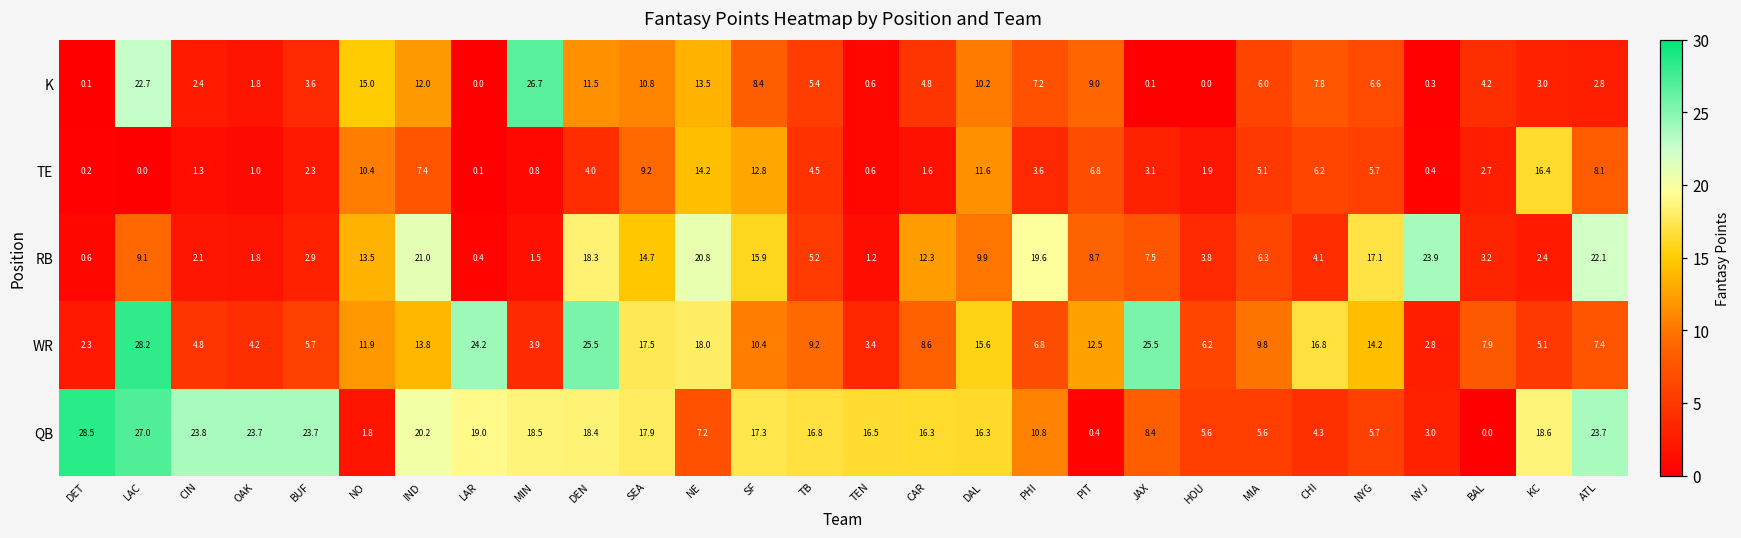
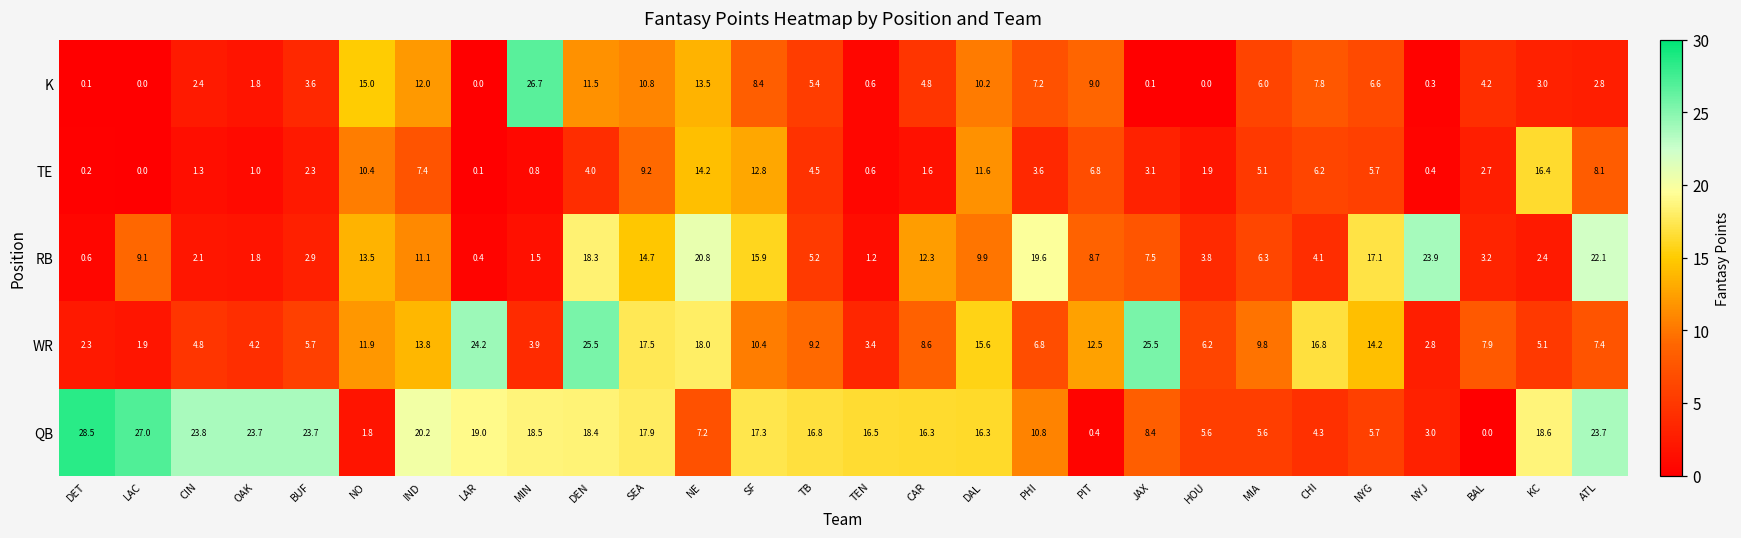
  {
    "K": {
      "DET": 0.1,
-     "LAC": 22.7,
+     "LAC": 0.0,
      "CIN": 2.4,
      "OAK": 1.8,
      "BUF": 3.6,
      "NO": 15.0,
      "IND": 12.0,
      "LAR": 0.0,
      "MIN": 26.7,
      "DEN": 11.5,
      "SEA": 10.8,
      "NE": 13.5,
      "SF": 8.4,
      "TB": 5.4,
      "TEN": 0.6,
      "CAR": 4.8,
      "DAL": 10.2,
      "PHI": 7.2,
      "PIT": 9.0,
      "JAX": 0.1,
      "HOU": 0.0,
      "MIA": 6.0,
      "CHI": 7.8,
      "NYG": 6.6,
      "NYJ": 0.3,
      "BAL": 4.2,
      "KC": 3.0,
      "ATL": 2.8
    },
    "TE": {
      "DET": 0.2,
      "LAC": 0.0,
      "CIN": 1.3,
      "OAK": 1.0,
      "BUF": 2.3,
      "NO": 10.4,
      "IND": 7.4,
      "LAR": 0.1,
      "MIN": 0.8,
      "DEN": 4.0,
      "SEA": 9.2,
      "NE": 14.2,
      "SF": 12.8,
      "TB": 4.5,
      "TEN": 0.6,
      "CAR": 1.6,
      "DAL": 11.6,
      "PHI": 3.6,
      "PIT": 6.8,
      "JAX": 3.1,
      "HOU": 1.9,
      "MIA": 5.1,
      "CHI": 6.2,
      "NYG": 5.7,
      "NYJ": 0.4,
      "BAL": 2.7,
      "KC": 16.4,
      "ATL": 8.1
    },
    "RB": {
      "DET": 0.6,
      "LAC": 9.1,
      "CIN": 2.1,
      "OAK": 1.8,
      "BUF": 2.9,
      "NO": 13.5,
-     "IND": 21.0,
+     "IND": 11.1,
      "LAR": 0.4,
      "MIN": 1.5,
      "DEN": 18.3,
      "SEA": 14.7,
      "NE": 20.8,
      "SF": 15.9,
      "TB": 5.2,
      "TEN": 1.2,
      "CAR": 12.3,
      "DAL": 9.9,
      "PHI": 19.6,
      "PIT": 8.7,
      "JAX": 7.5,
      "HOU": 3.8,
      "MIA": 6.3,
      "CHI": 4.1,
      "NYG": 17.1,
      "NYJ": 23.9,
      "BAL": 3.2,
      "KC": 2.4,
      "ATL": 22.1
    },
    "WR": {
      "DET": 2.3,
-     "LAC": 28.2,
+     "LAC": 1.9,
      "CIN": 4.8,
      "OAK": 4.2,
      "BUF": 5.7,
      "NO": 11.9,
      "IND": 13.8,
      "LAR": 24.2,
      "MIN": 3.9,
      "DEN": 25.5,
      "SEA": 17.5,
      "NE": 18.0,
      "SF": 10.4,
      "TB": 9.2,
      "TEN": 3.4,
      "CAR": 8.6,
      "DAL": 15.6,
      "PHI": 6.8,
      "PIT": 12.5,
      "JAX": 25.5,
      "HOU": 6.2,
      "MIA": 9.8,
      "CHI": 16.8,
      "NYG": 14.2,
      "NYJ": 2.8,
      "BAL": 7.9,
      "KC": 5.1,
      "ATL": 7.4
    },
    "QB": {
      "DET": 28.5,
      "LAC": 27.0,
      "CIN": 23.8,
      "OAK": 23.7,
      "BUF": 23.7,
      "NO": 1.8,
      "IND": 20.2,
      "LAR": 19.0,
      "MIN": 18.5,
      "DEN": 18.4,
      "SEA": 17.9,
      "NE": 7.2,
      "SF": 17.3,
      "TB": 16.8,
      "TEN": 16.5,
      "CAR": 16.3,
      "DAL": 16.3,
      "PHI": 10.8,
      "PIT": 0.4,
      "JAX": 8.4,
      "HOU": 5.6,
      "MIA": 5.6,
      "CHI": 4.3,
      "NYG": 5.7,
      "NYJ": 3.0,
      "BAL": 0.0,
      "KC": 18.6,
      "ATL": 23.7
    }
  }
